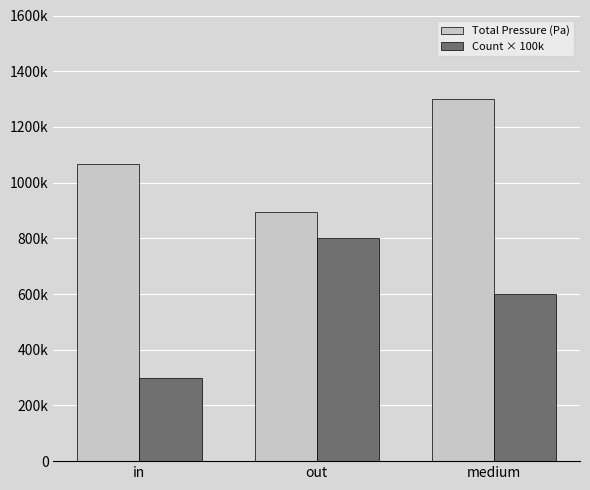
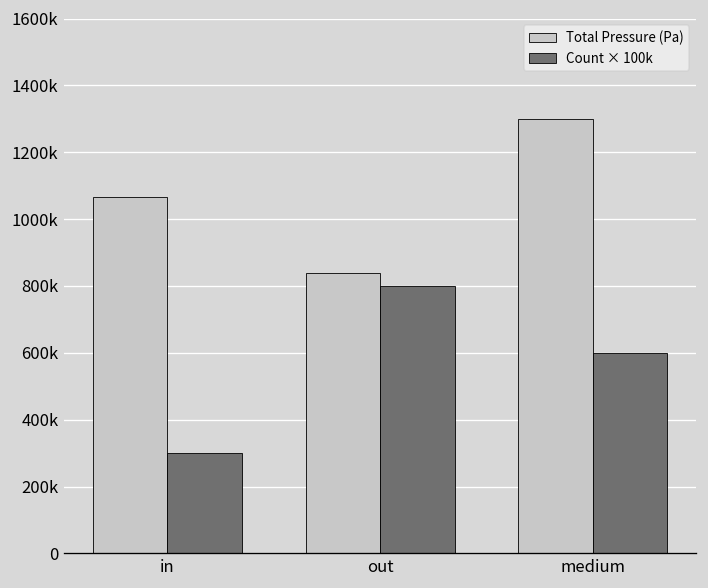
  {
    "Total Pressure (Pa)": {
      "in": 1070000,
-     "out": 900000,
+     "out": 840000,
      "medium": 1300000
    },
    "Count × 100k": {
      "in": 300000,
      "out": 800000,
      "medium": 600000
    }
  }
